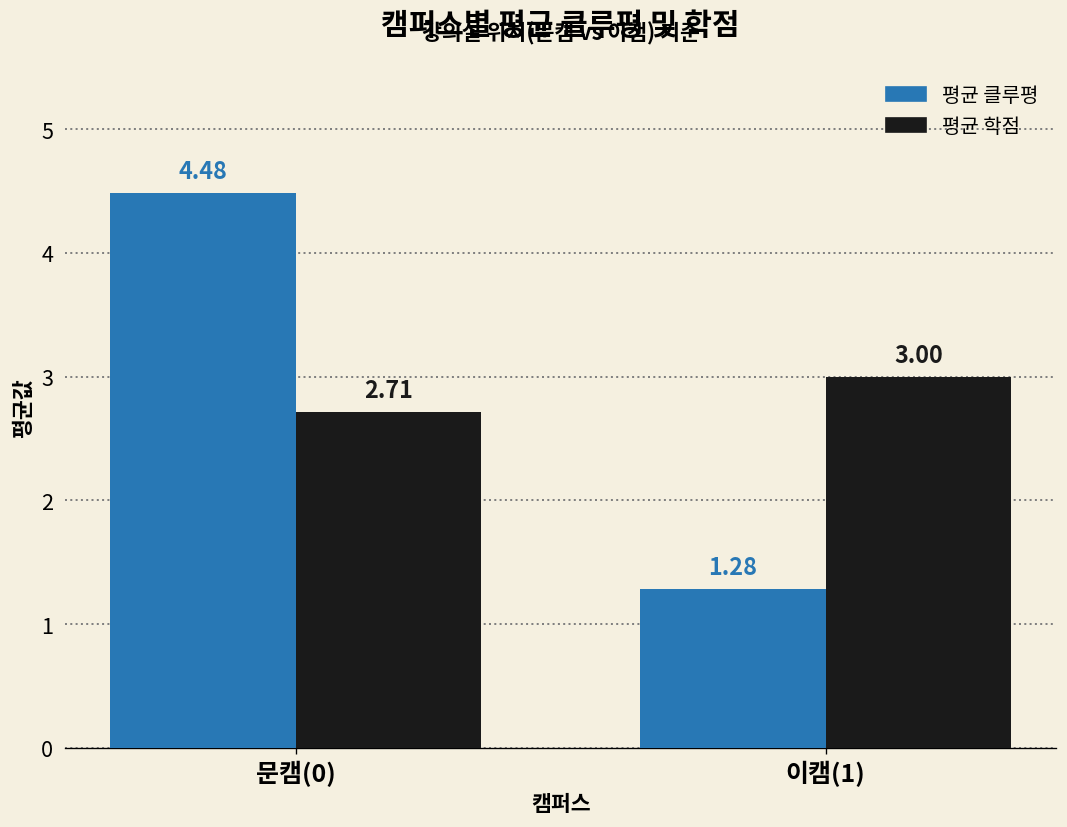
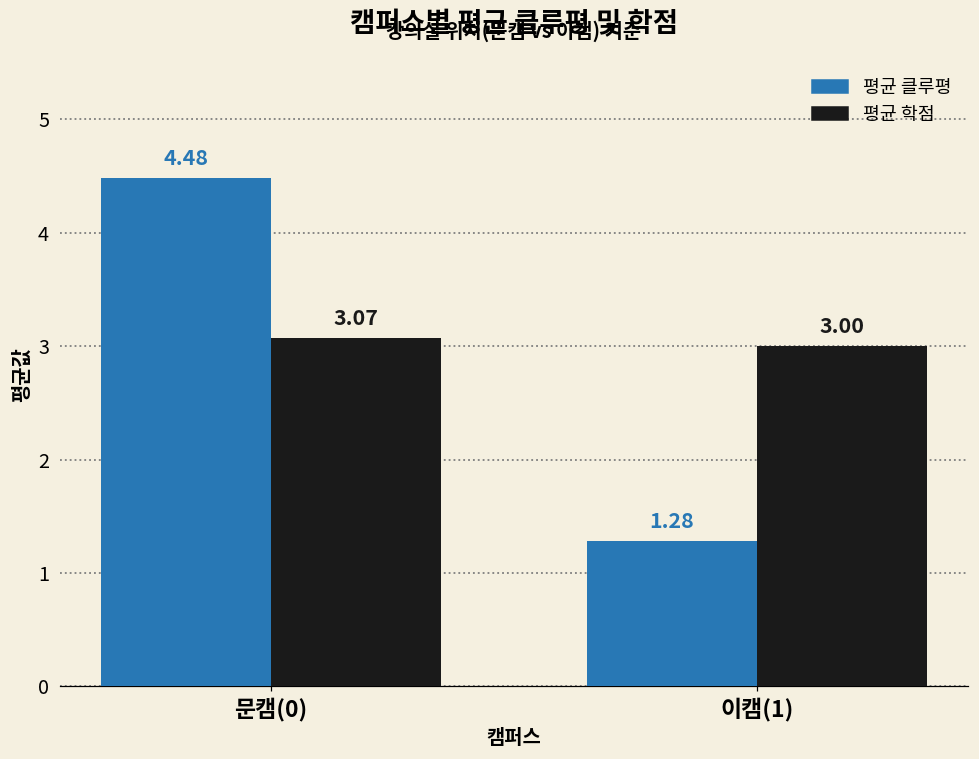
  {
    "평균 클루평": {
      "문캠(0)": 4.48,
      "이캠(1)": 1.28
    },
    "평균 학점": {
-     "문캠(0)": 2.71,
+     "문캠(0)": 3.07,
      "이캠(1)": 3.00
    }
  }
